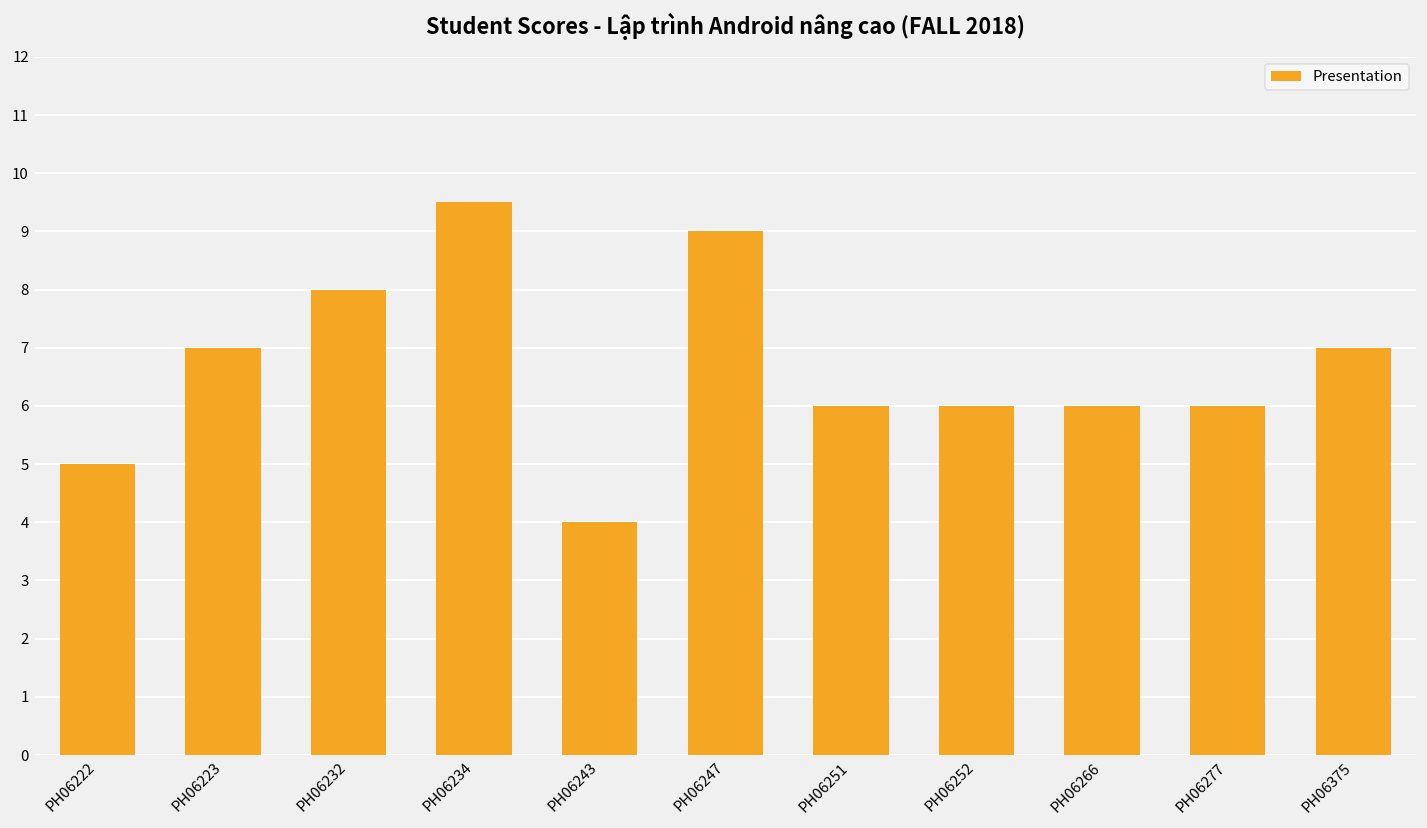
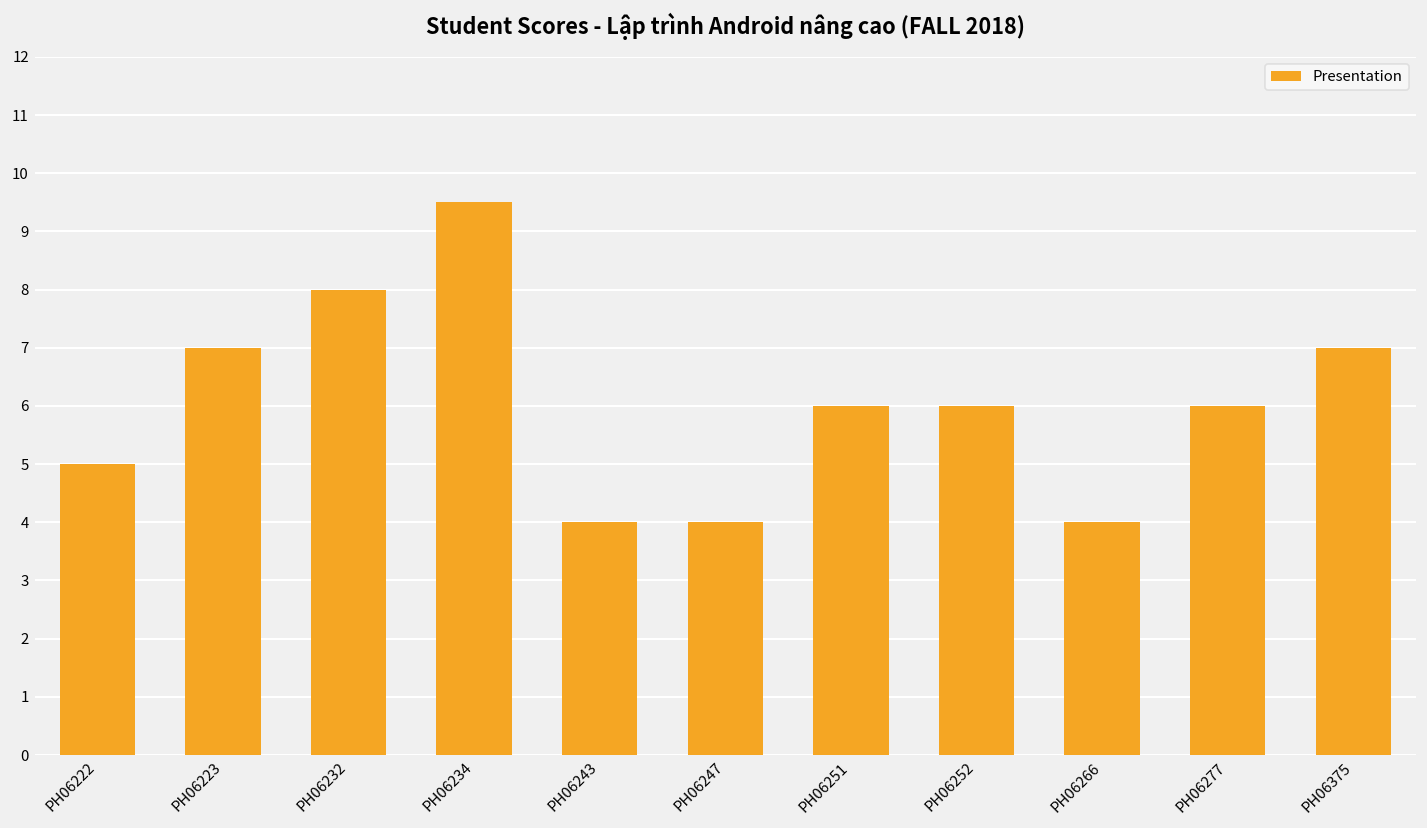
  {
    "PH06222": 5,
    "PH06223": 7,
    "PH06232": 8,
    "PH06234": 9.5,
    "PH06243": 4,
-   "PH06247": 9,
+   "PH06247": 4,
    "PH06251": 6,
    "PH06252": 6,
-   "PH06266": 6,
+   "PH06266": 4,
    "PH06277": 6,
    "PH06375": 7
  }
